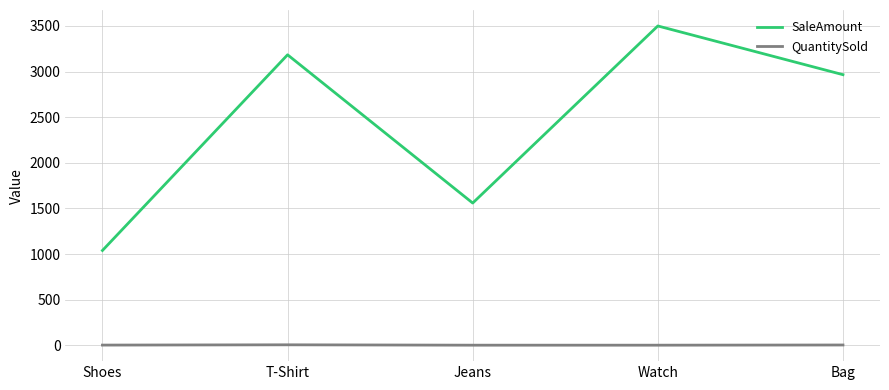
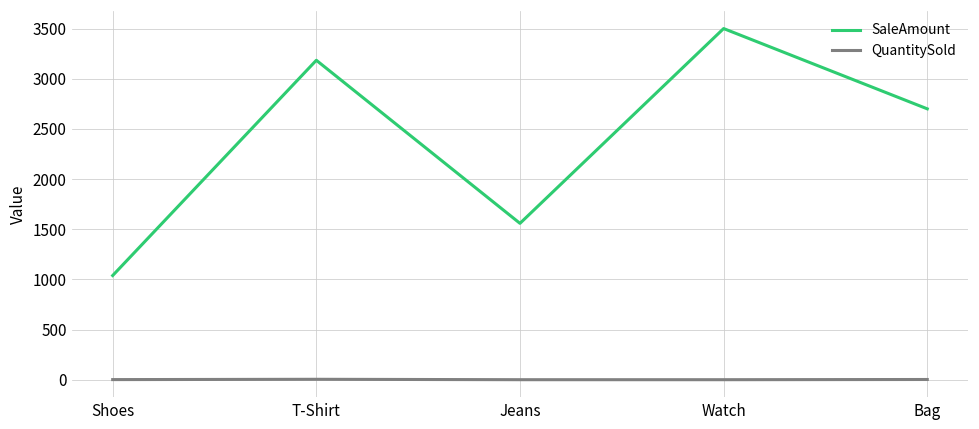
  {
    "SaleAmount": {
      "Shoes": 1000,
      "T-Shirt": 3200,
      "Jeans": 1600,
      "Watch": 3500,
-     "Bag": 3000
+     "Bag": 2700
    },
    "QuantitySold": {
      "Shoes": 0,
      "T-Shirt": 0,
      "Jeans": 0,
      "Watch": 0,
      "Bag": 0
    }
  }
